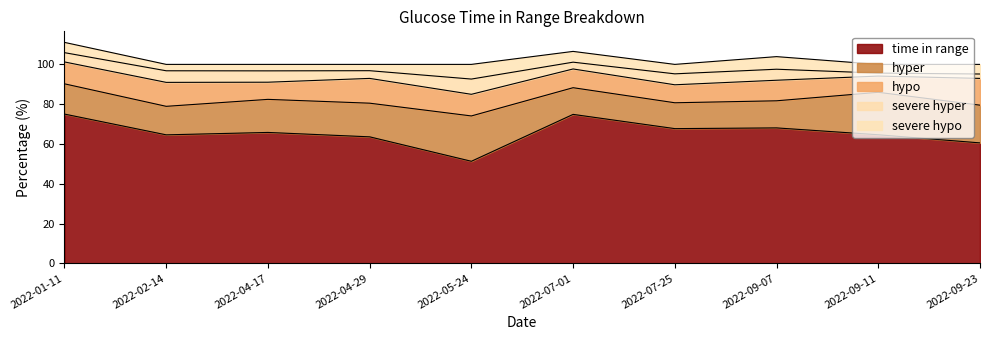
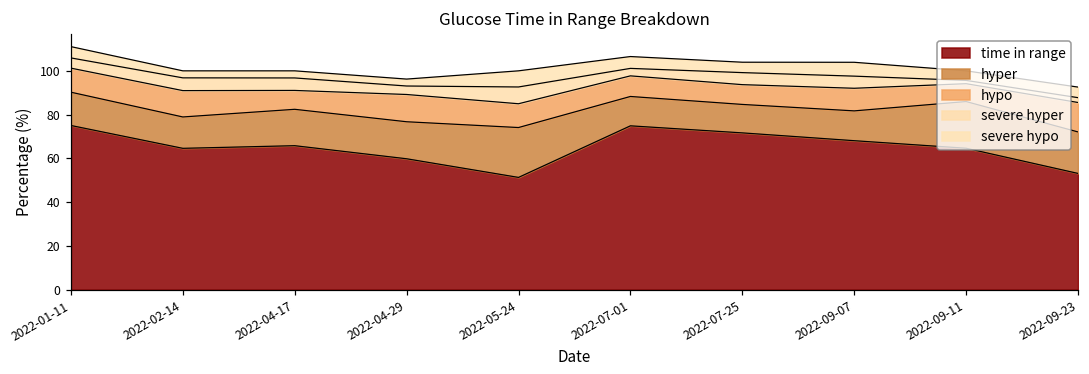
  {
    "time in range": {
      "2022-01-11": 75,
      "2022-02-14": 65,
      "2022-04-17": 66,
-     "2022-04-29": 64,
+     "2022-04-29": 60,
      "2022-05-24": 51,
      "2022-07-01": 75,
-     "2022-07-25": 68,
+     "2022-07-25": 72,
      "2022-09-07": 68,
-     "2022-09-23": 61
+     "2022-09-23": 53
    }
  }
